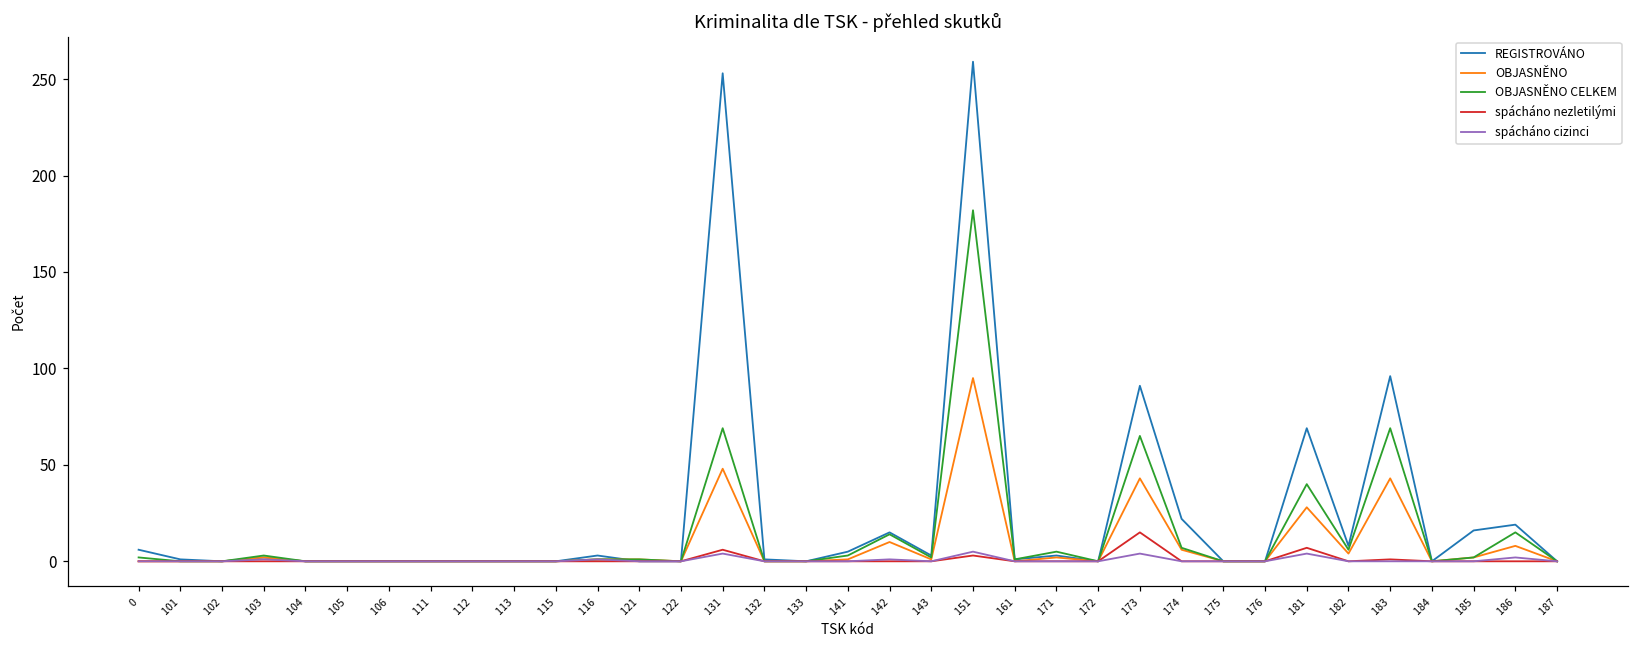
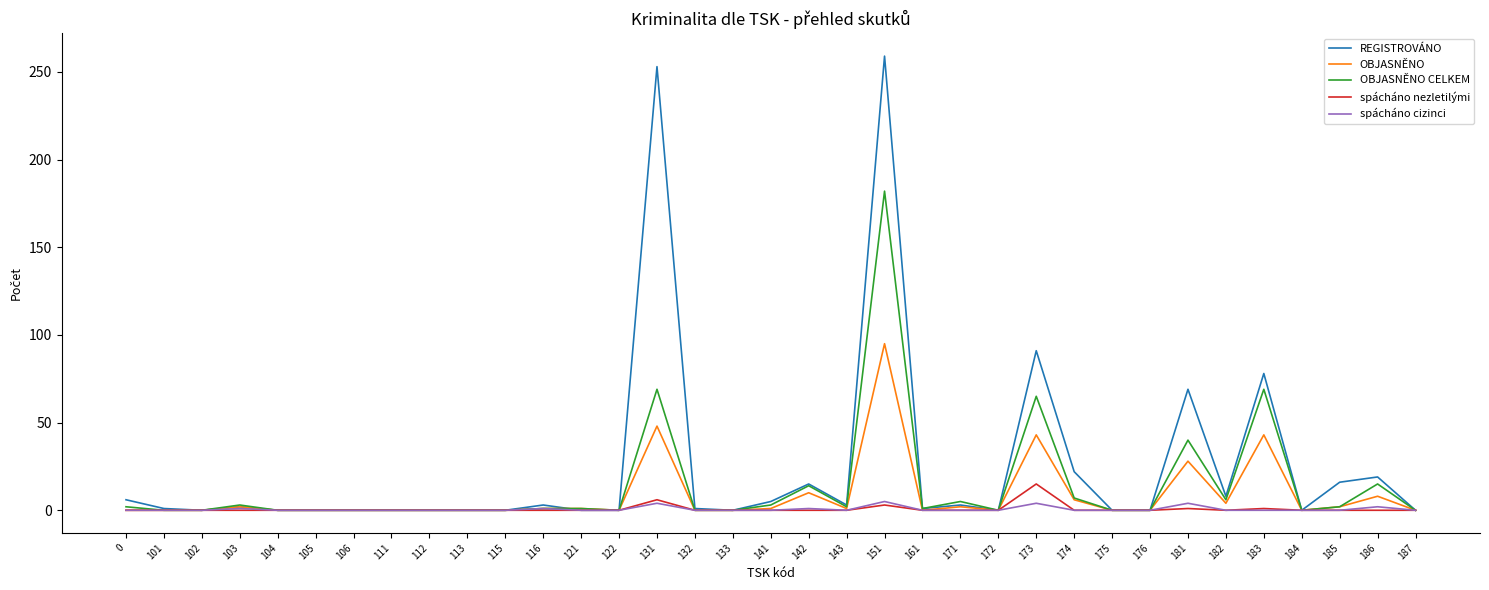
  {
    "REGISTROVÁNO": {
      "0": 6,
      "116": 3,
      "131": 253,
      "141": 5,
      "151": 259,
      "173": 91,
      "174": 22,
      "181": 69,
      "182": 8,
-     "183": 96,
+     "183": 78,
      "185": 16,
      "186": 19
    },
    "OBJASNĚNO": {
      "131": 48,
      "142": 10,
      "151": 95,
      "173": 43,
      "181": 28,
      "182": 4,
      "183": 43,
      "186": 8
    },
    "OBJASNĚNO CELKEM": {
      "0": 2,
      "131": 69,
      "141": 3,
      "151": 182,
      "171": 5,
      "173": 65,
      "181": 40,
      "182": 6,
      "183": 69,
      "186": 15
    },
    "spácháno nezletilými": {
      "131": 6,
      "151": 3,
      "173": 15,
-     "181": 7,
+     "181": 1,
      "186": 0
    },
    "spácháno cizinci": {
      "131": 4,
      "151": 5,
      "173": 4,
      "181": 4,
      "186": 2
    }
  }
